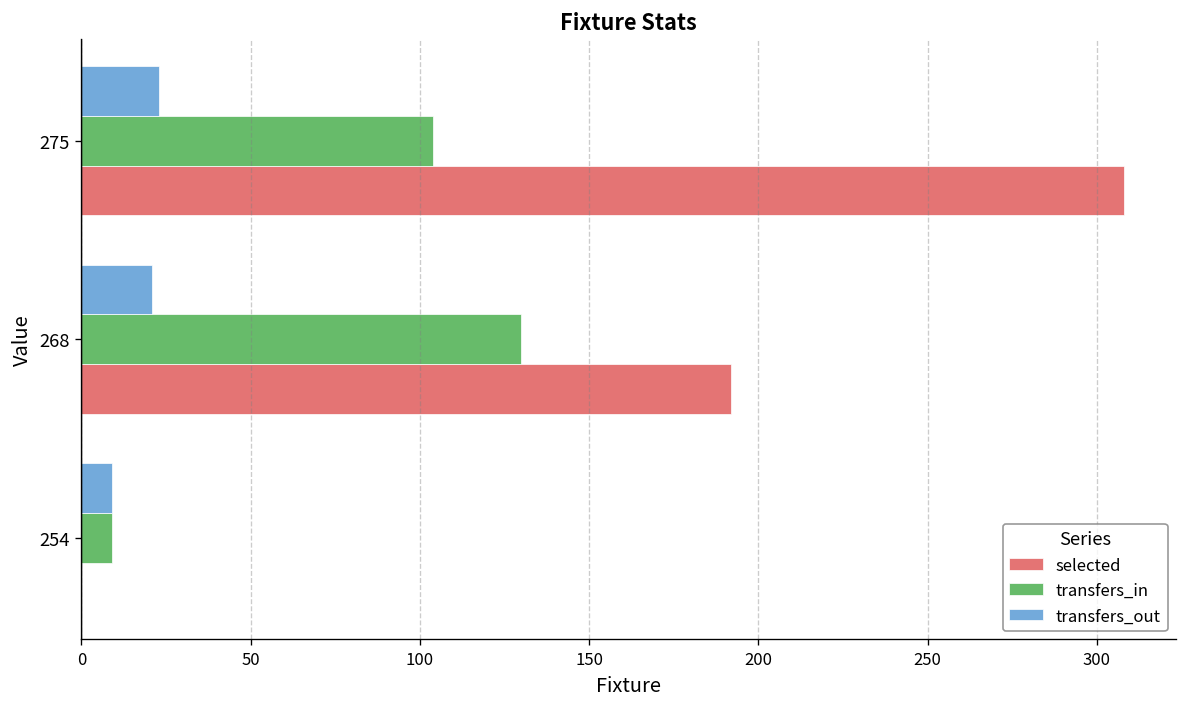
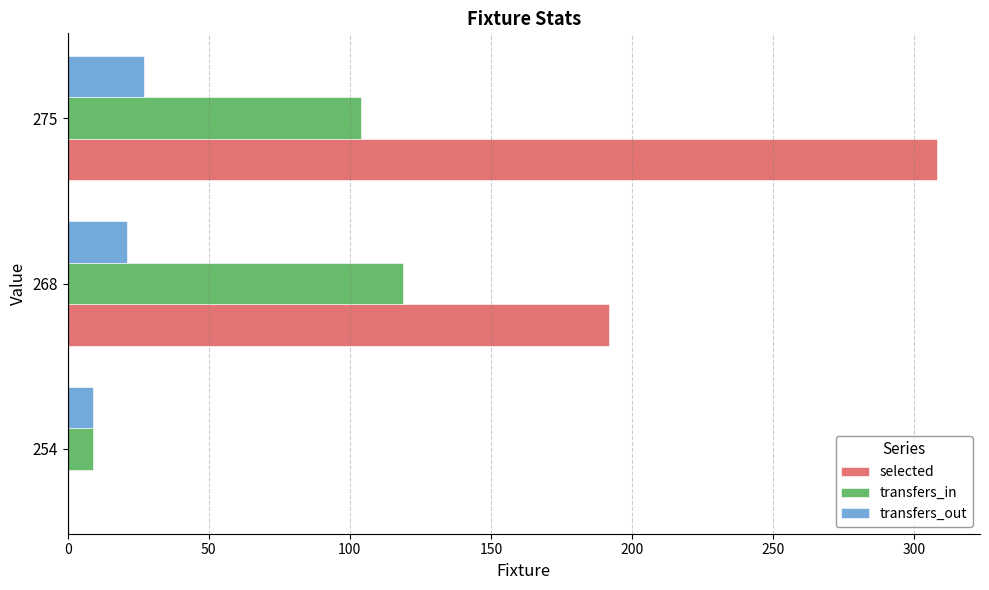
  {
    "selected": {
      "275": 308,
      "268": 192,
      "254": 0
    },
    "transfers_in": {
      "275": 104,
-     "268": 130,
+     "268": 119,
      "254": 9
    },
    "transfers_out": {
-     "275": 23,
+     "275": 27,
      "268": 21,
      "254": 9
    }
  }
